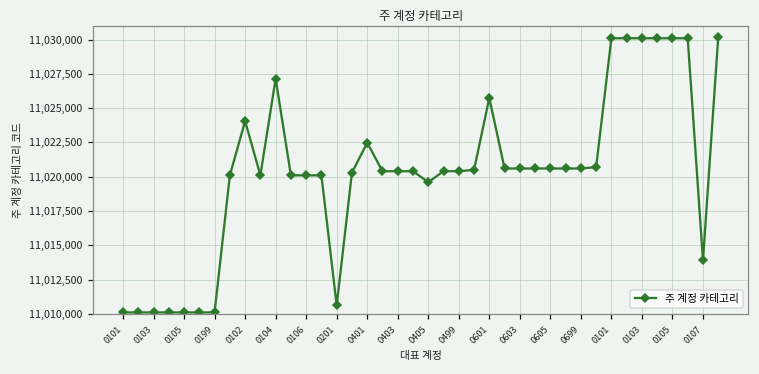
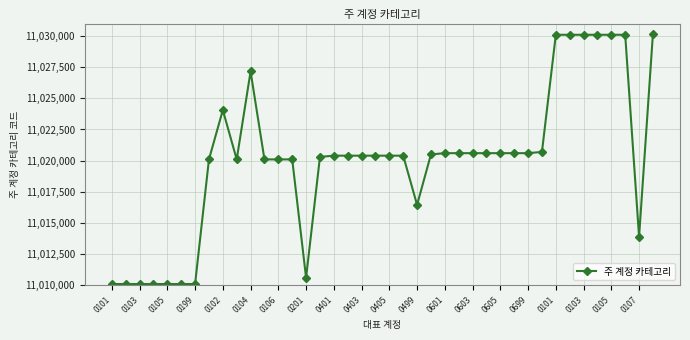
  {
    "0199": "11,010,100",
    "0102": "11,024,100",
    "0104": "11,027,200",
    "0106": "11,020,100",
    "0201": "11,010,600",
-   "0401": "11,022,500",
+   "0401": "11,020,400",
    "0403": "11,020,400",
-   "0405": "11,019,600",
-   "0499": "11,020,400",
-   "0601": "11,025,700",
+   "0405": "11,020,400",
+   "0499": "11,016,400",
+   "0601": "11,020,600",
    "0603": "11,020,600",
    "0605": "11,020,600",
    "0699": "11,020,600",
    "0107": "11,013,900"
  }
